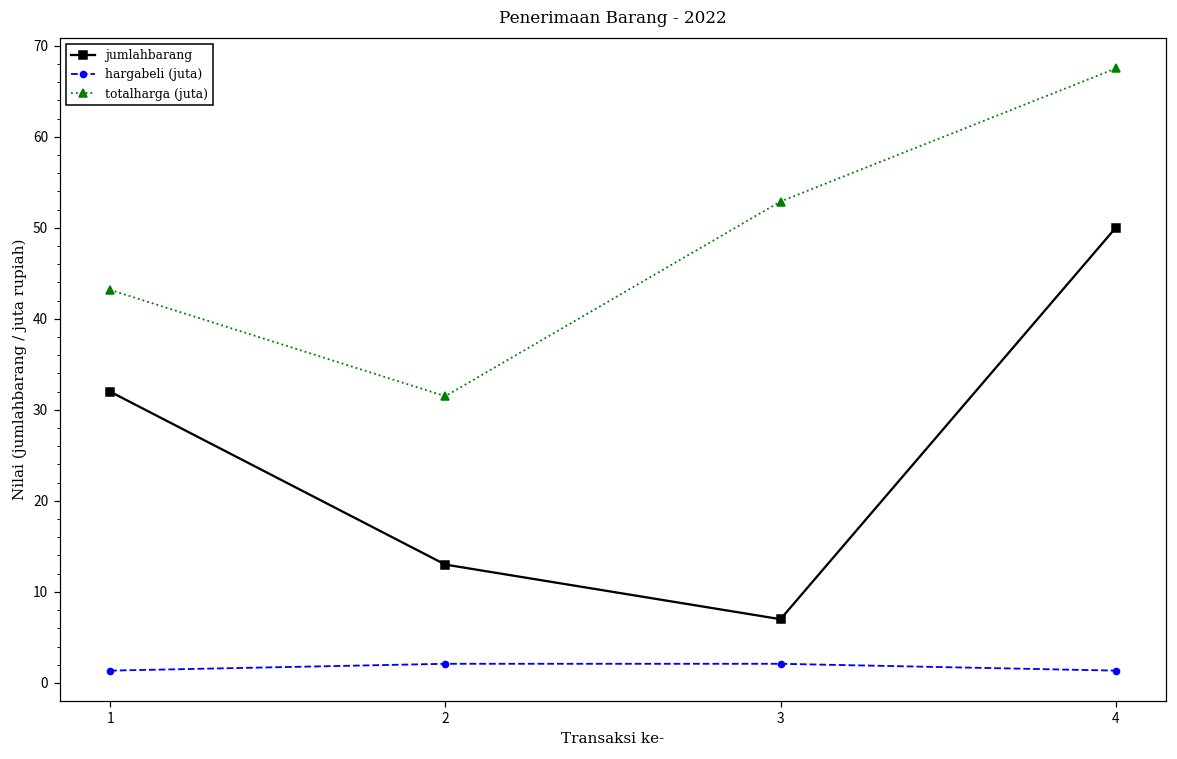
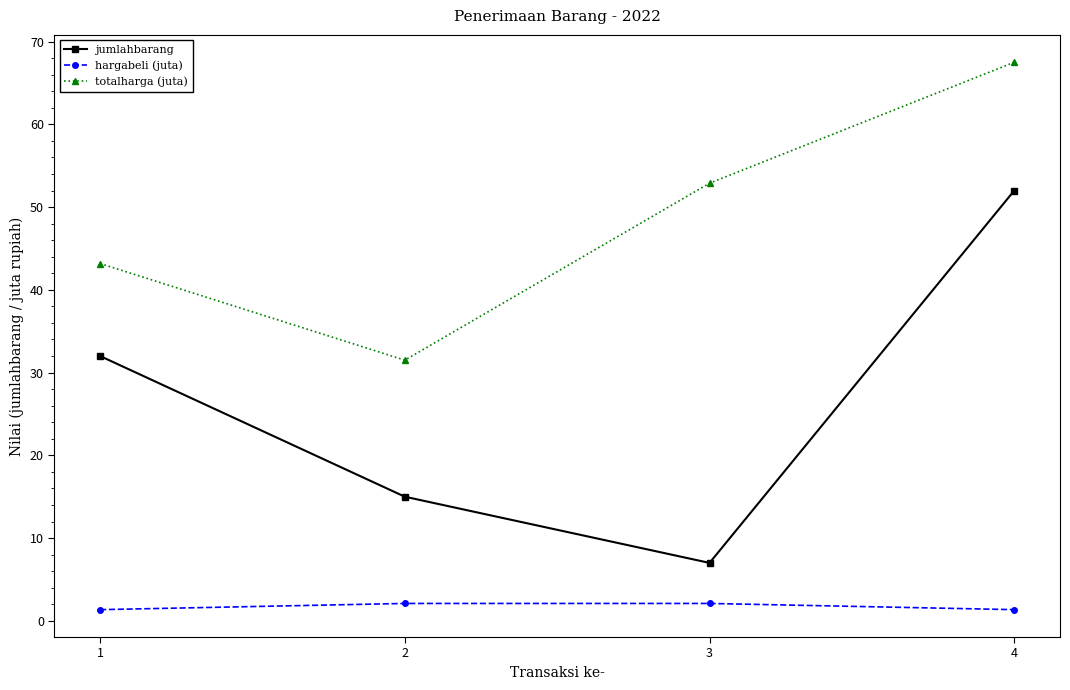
  {
    "jumlahbarang": {
      "1": 32,
-     "2": 13,
+     "2": 15,
      "3": 7,
-     "4": 50
+     "4": 52
    },
    "hargabeli (juta)": {
      "1": 1,
      "2": 2,
      "3": 2,
      "4": 1
    },
    "totalharga (juta)": {
      "1": 43,
      "2": 32,
      "3": 53,
      "4": 68
    }
  }
